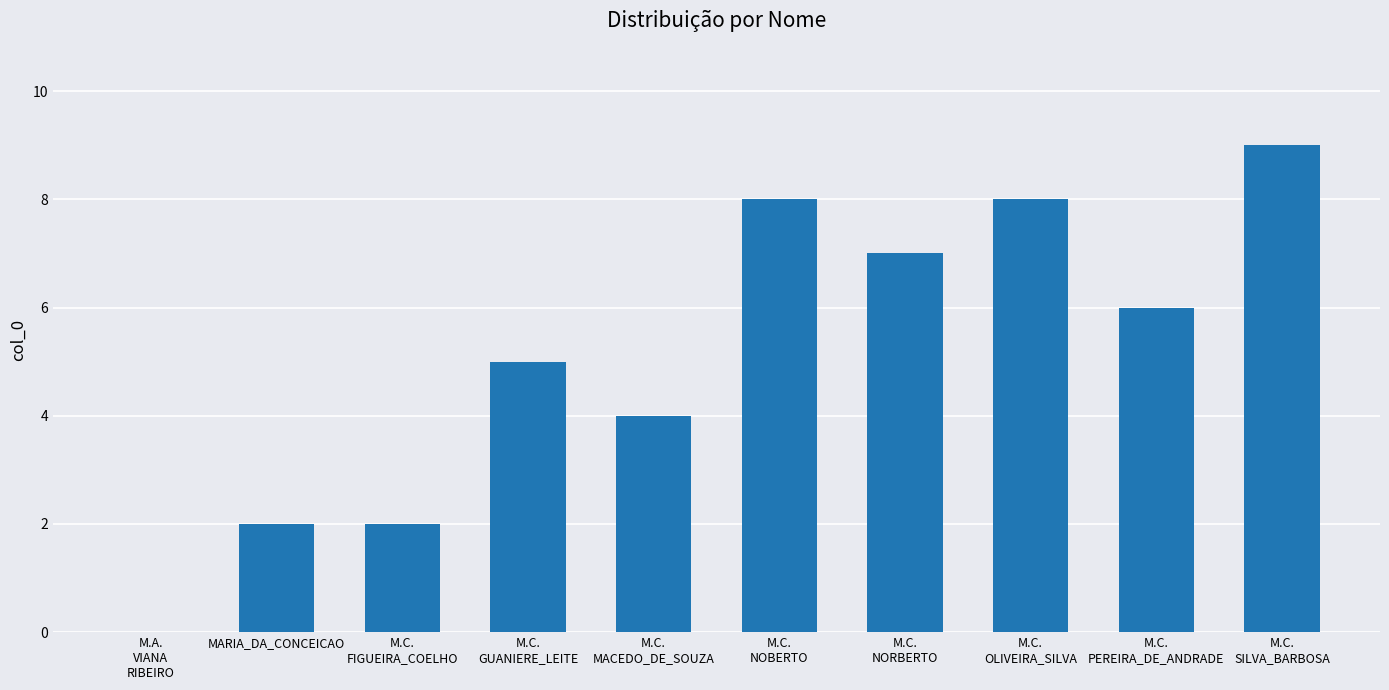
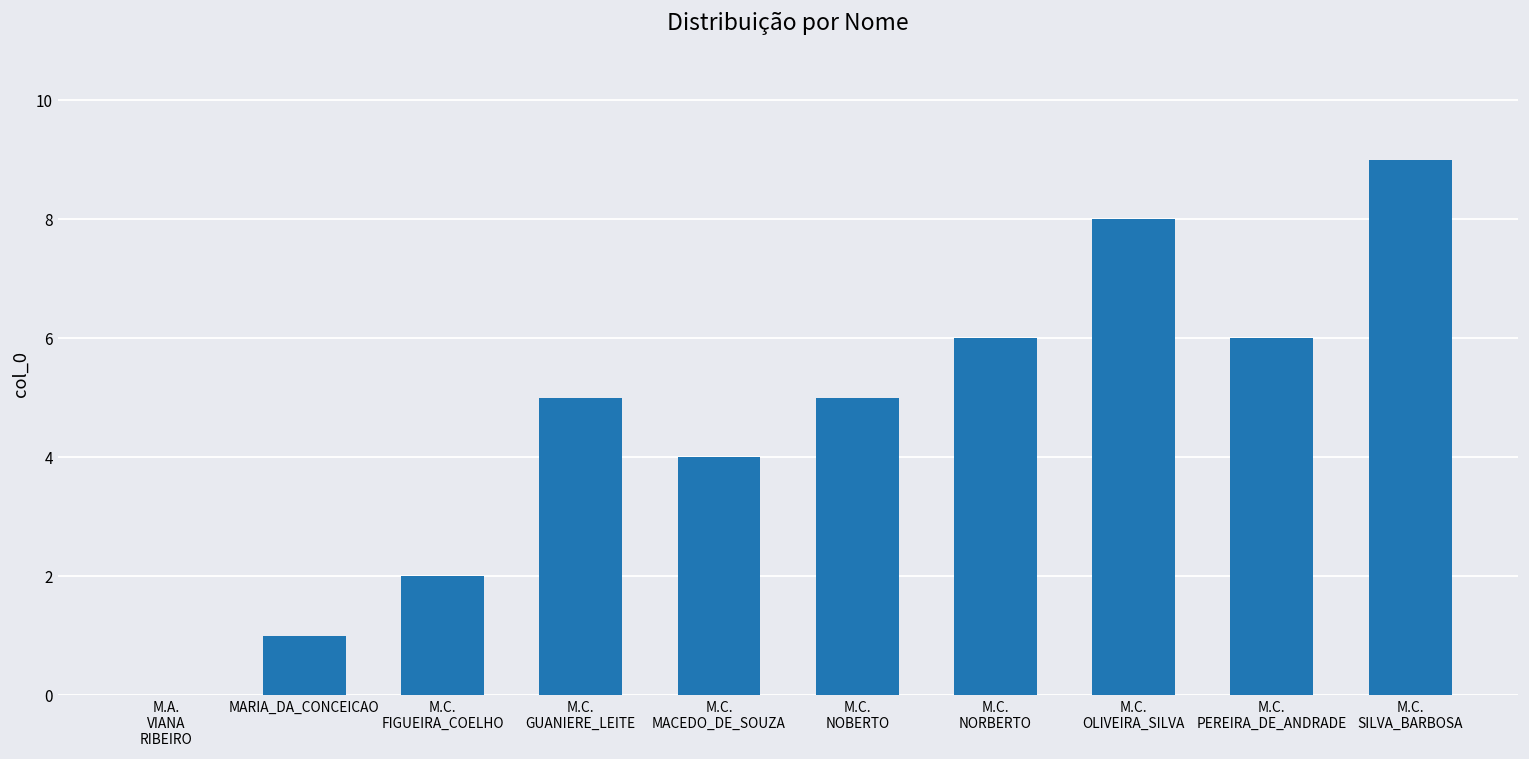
  {
    "M.A. VIANA RIBEIRO": 0,
-   "MARIA_DA_CONCEICAO": 2,
+   "MARIA_DA_CONCEICAO": 1,
    "M.C. FIGUEIRA_COELHO": 2,
    "M.C. GUANIERE_LEITE": 5,
    "M.C. MACEDO_DE_SOUZA": 4,
-   "M.C. NOBERTO": 8,
-   "M.C. NORBERTO": 7,
+   "M.C. NOBERTO": 5,
+   "M.C. NORBERTO": 6,
    "M.C. OLIVEIRA_SILVA": 8,
    "M.C. PEREIRA_DE_ANDRADE": 6,
    "M.C. SILVA_BARBOSA": 9
  }
